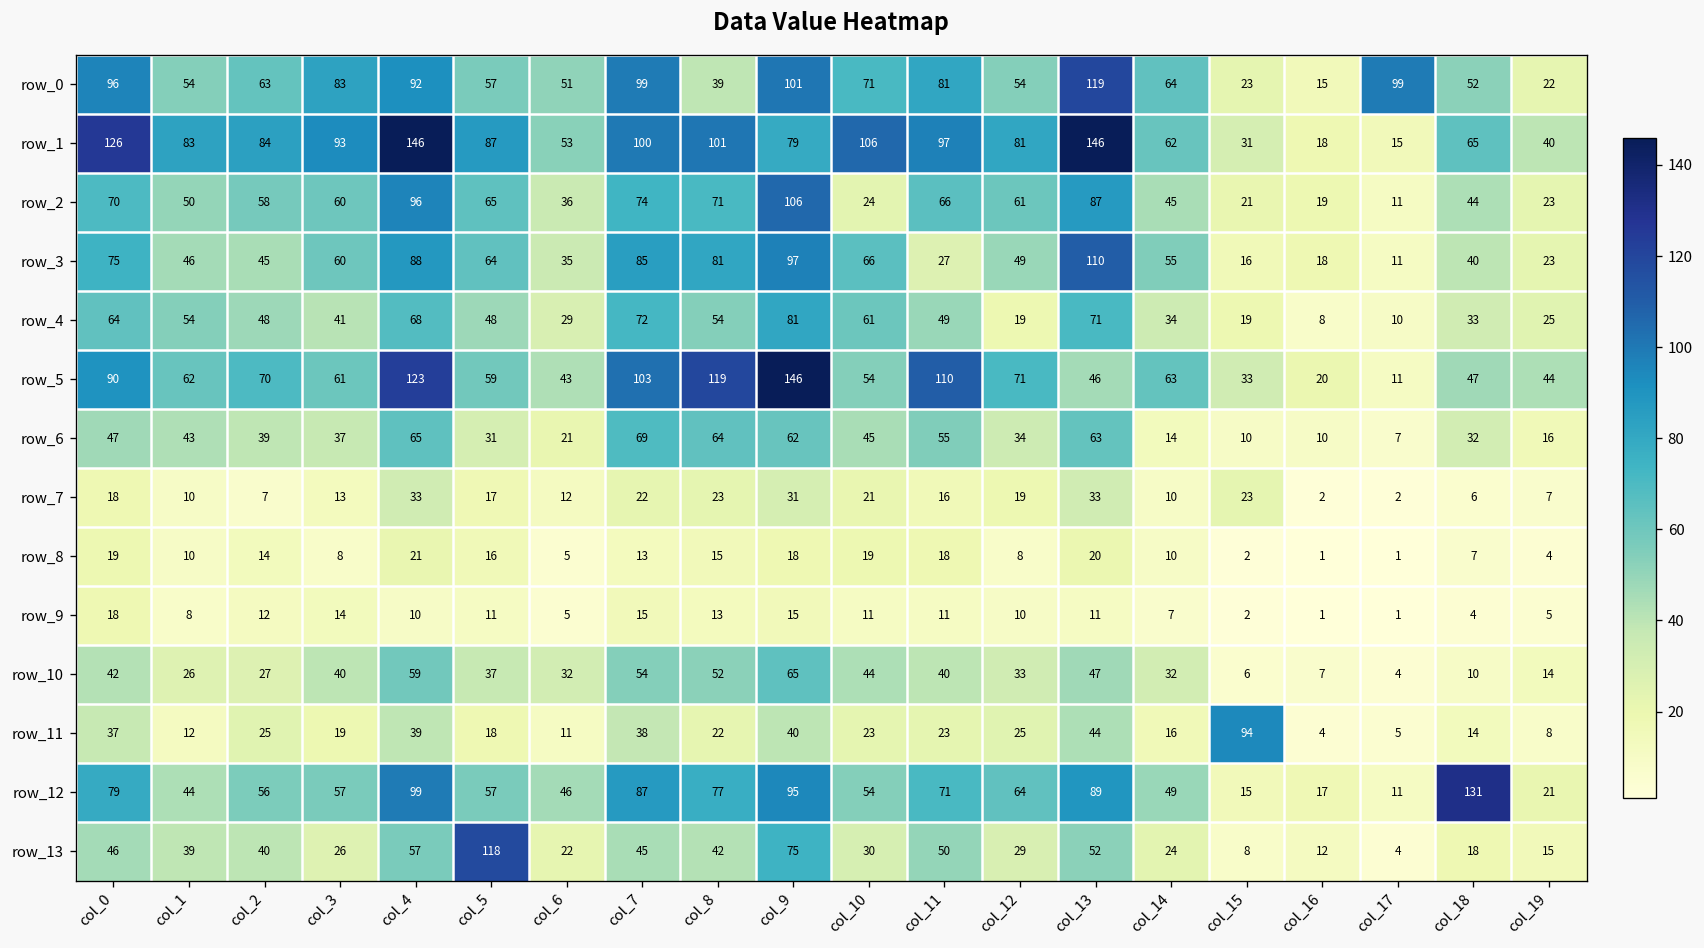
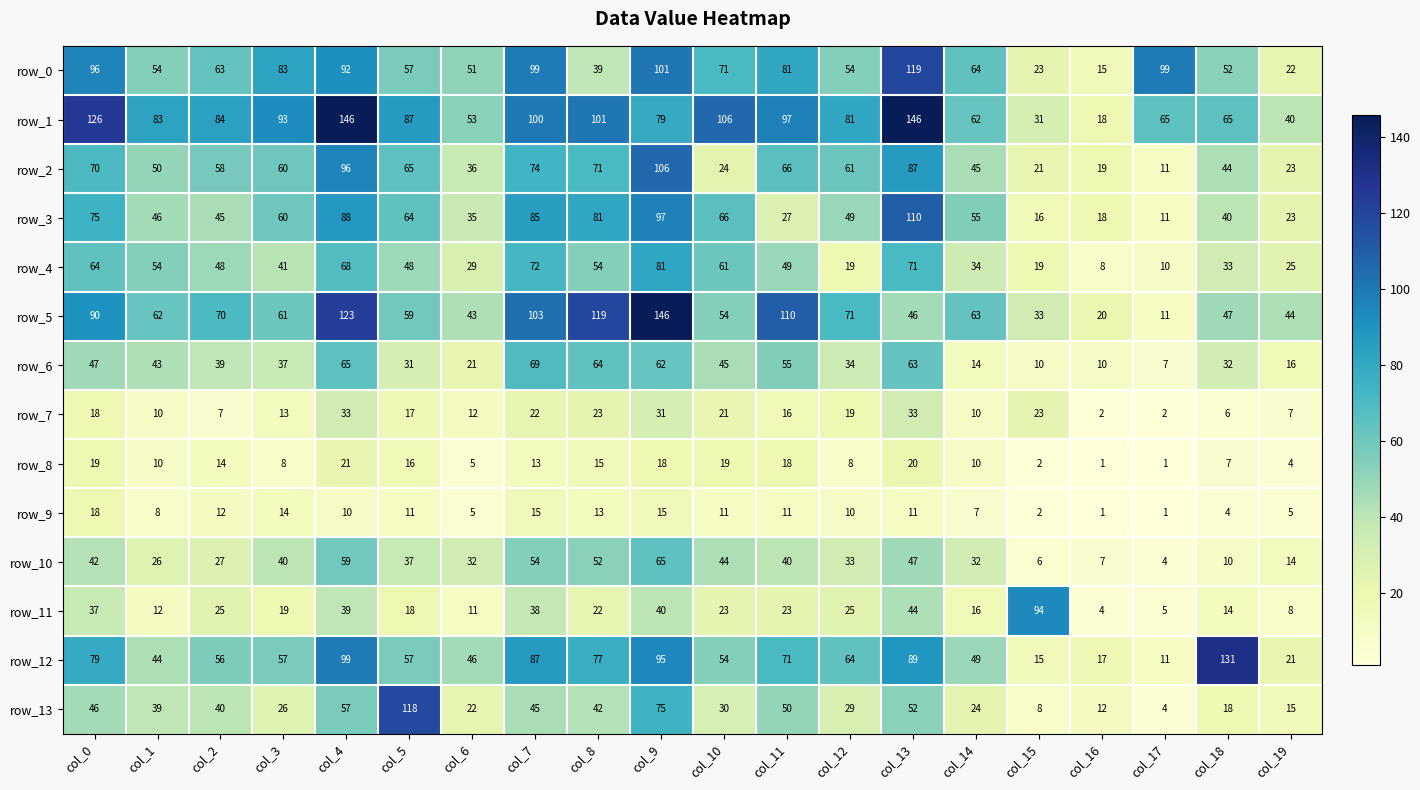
  {
    "row_1": {
      "col_0": 126,
      "col_1": 83,
      "col_2": 84,
      "col_3": 93,
      "col_4": 146,
      "col_5": 87,
      "col_6": 53,
      "col_7": 100,
      "col_8": 101,
      "col_9": 79,
      "col_10": 106,
      "col_11": 97,
      "col_12": 81,
      "col_13": 146,
      "col_14": 62,
      "col_15": 31,
      "col_16": 18,
-     "col_17": 15,
+     "col_17": 65,
      "col_18": 65,
      "col_19": 40
    }
  }
